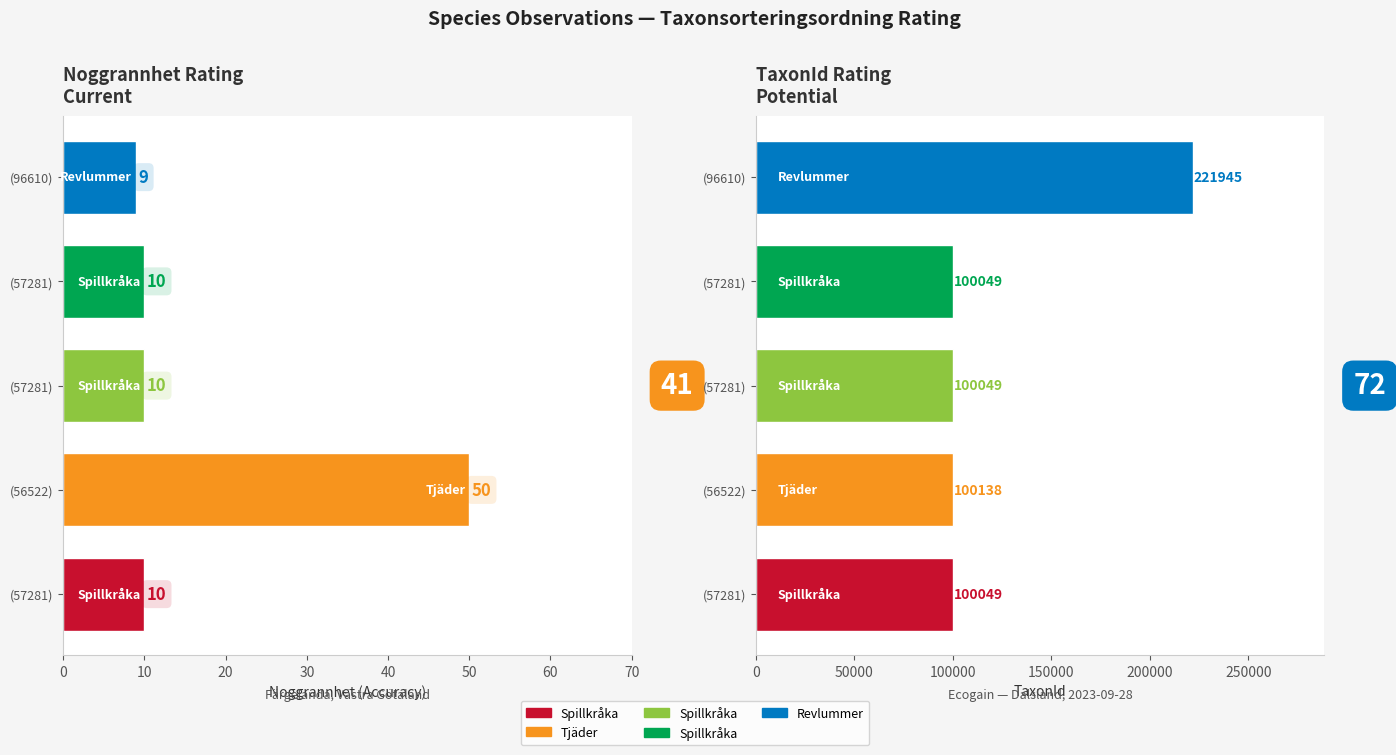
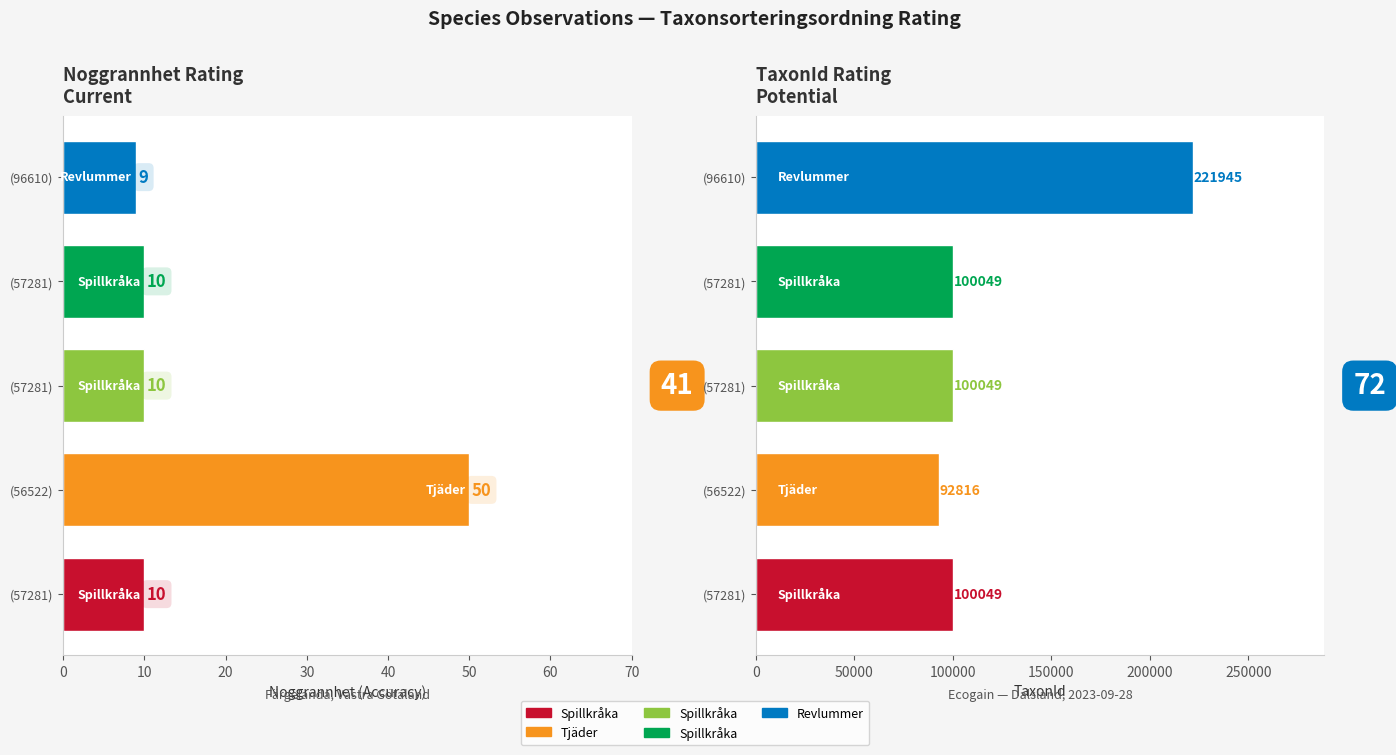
  {
    "TaxonId Rating Potential": {
      "(96610)": 221945,
-     "(56522)": 100138
+     "(56522)": 92816
    }
  }
